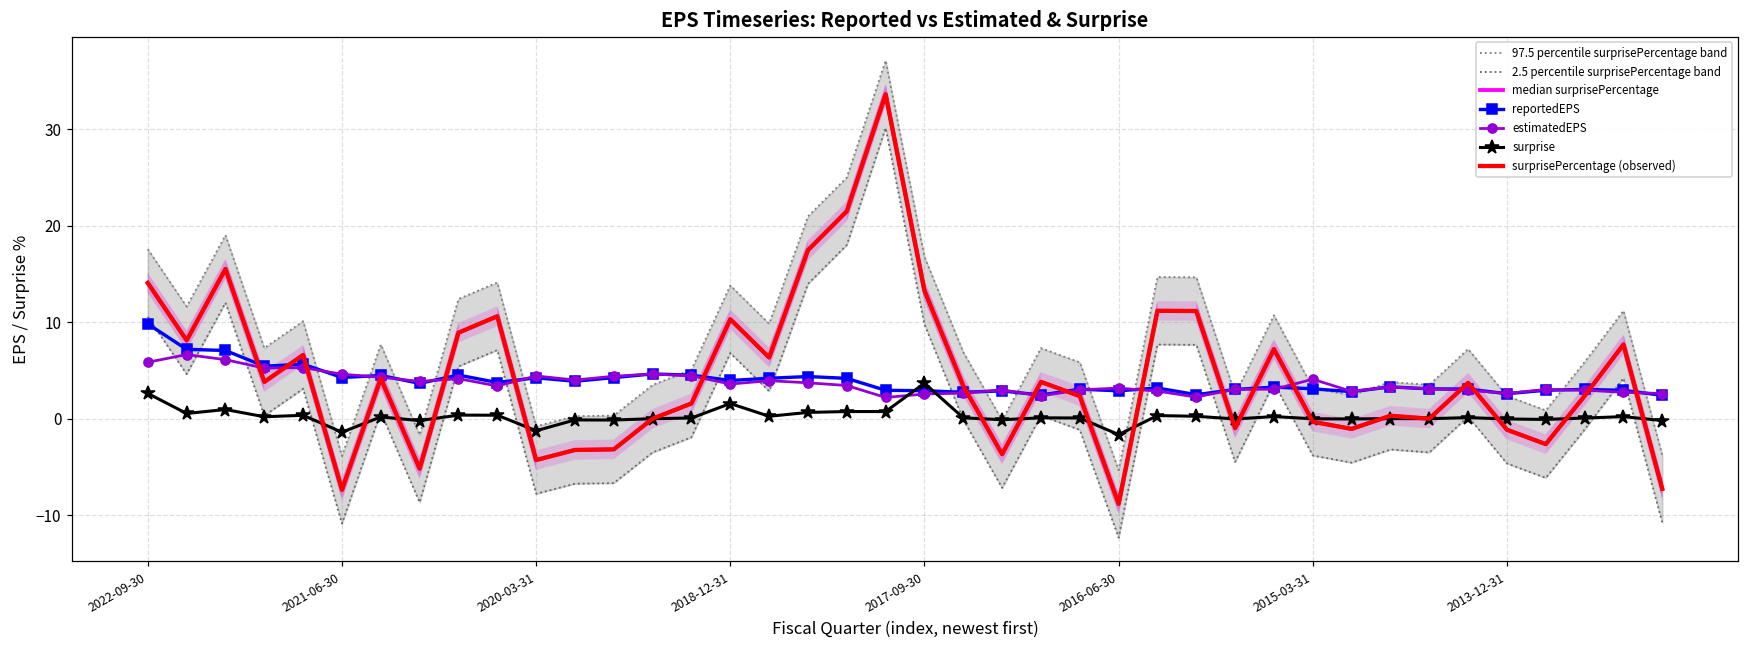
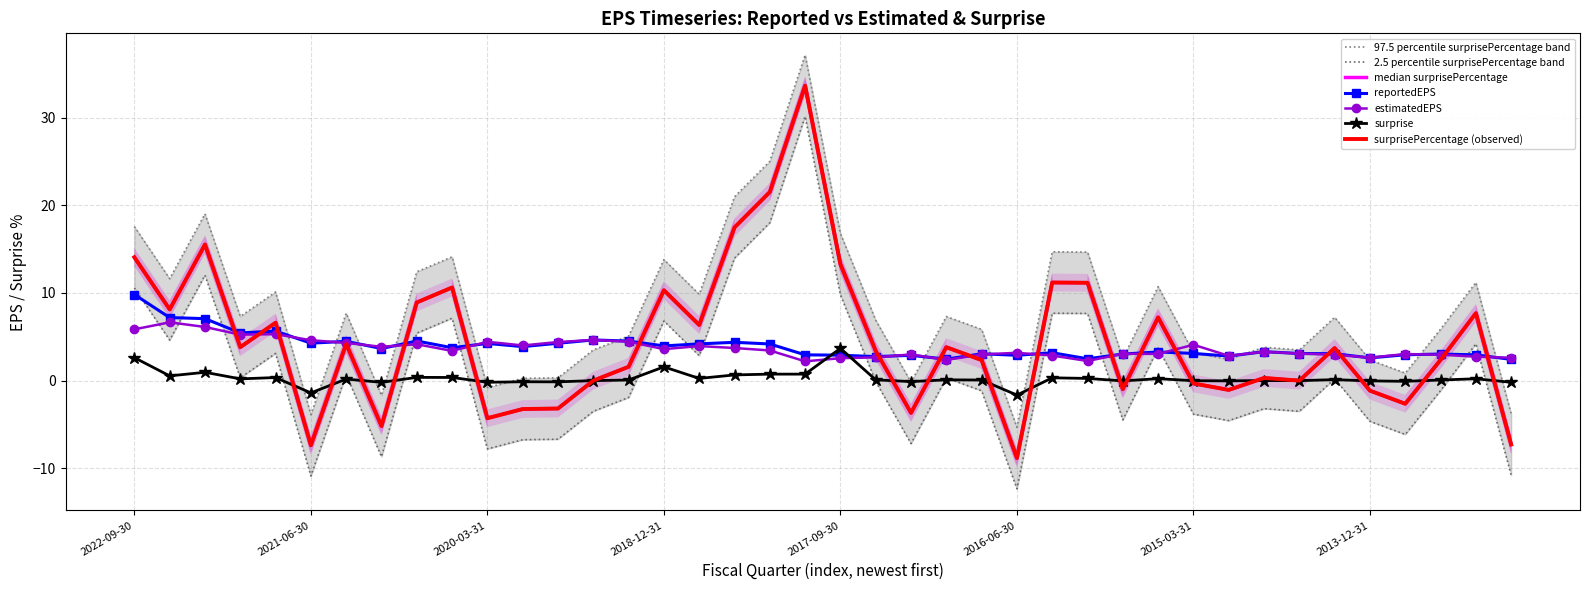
  {
    "reportedEPS": {
      "2022-09-30": 10,
      "2021-06-30": 4,
      "2018-12-31": 4,
      "2017-09-30": 3
    },
    "estimatedEPS": {
      "2022-09-30": 6,
      "2021-06-30": 5,
      "2018-12-31": 4,
      "2017-09-30": 3,
      "2015-03-31": 4
    },
    "surprise": {
      "2022-09-30": 3,
      "2021-06-30": -1,
-     "2020-03-31": -1,
+     "2020-03-31": 0,
      "2018-12-31": 2,
      "2017-09-30": 4,
      "2016-06-30": -2
    }
  }
